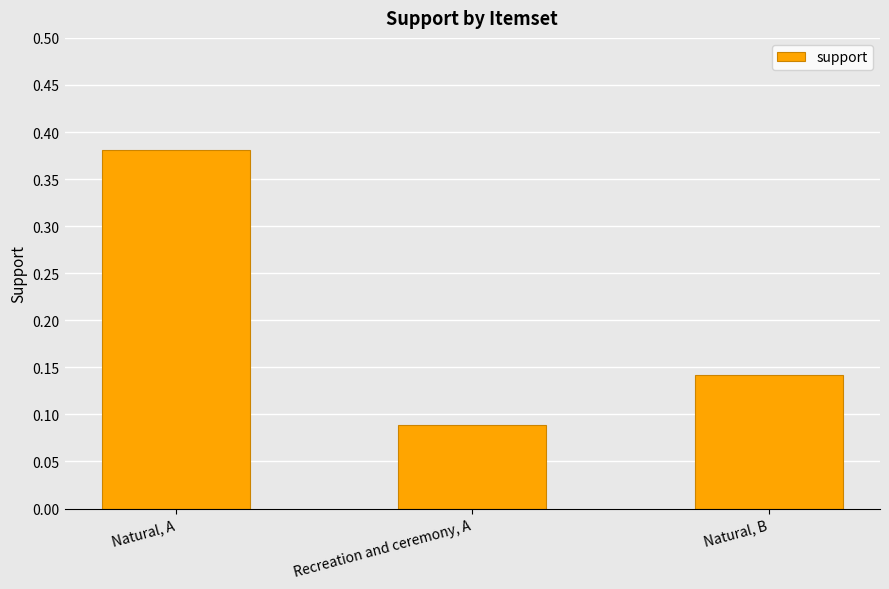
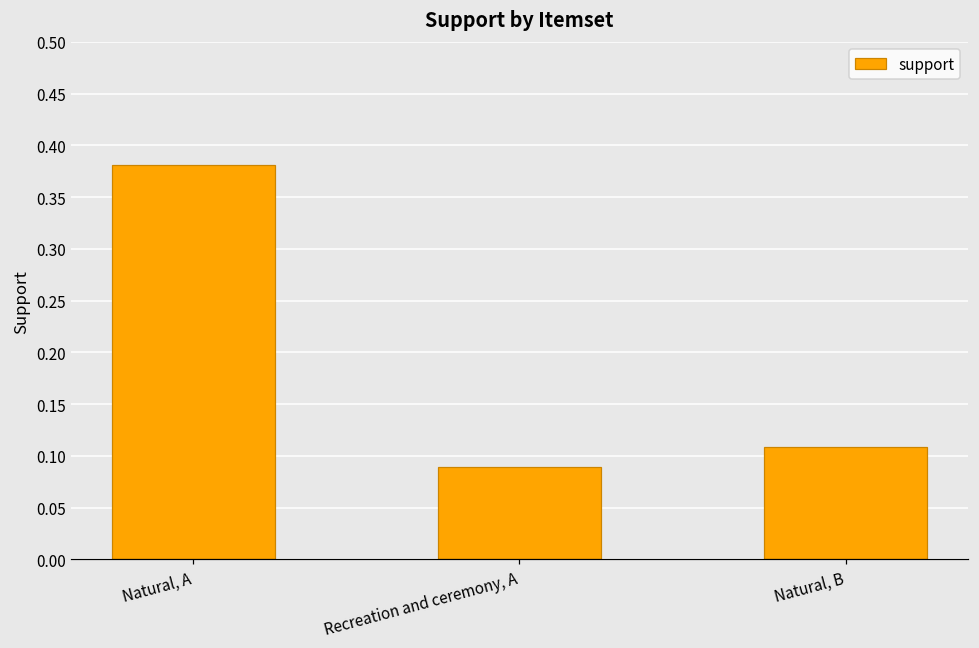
  {
    "Natural, A": 0.38,
    "Recreation and ceremony, A": 0.09,
-   "Natural, B": 0.14
+   "Natural, B": 0.11
  }
